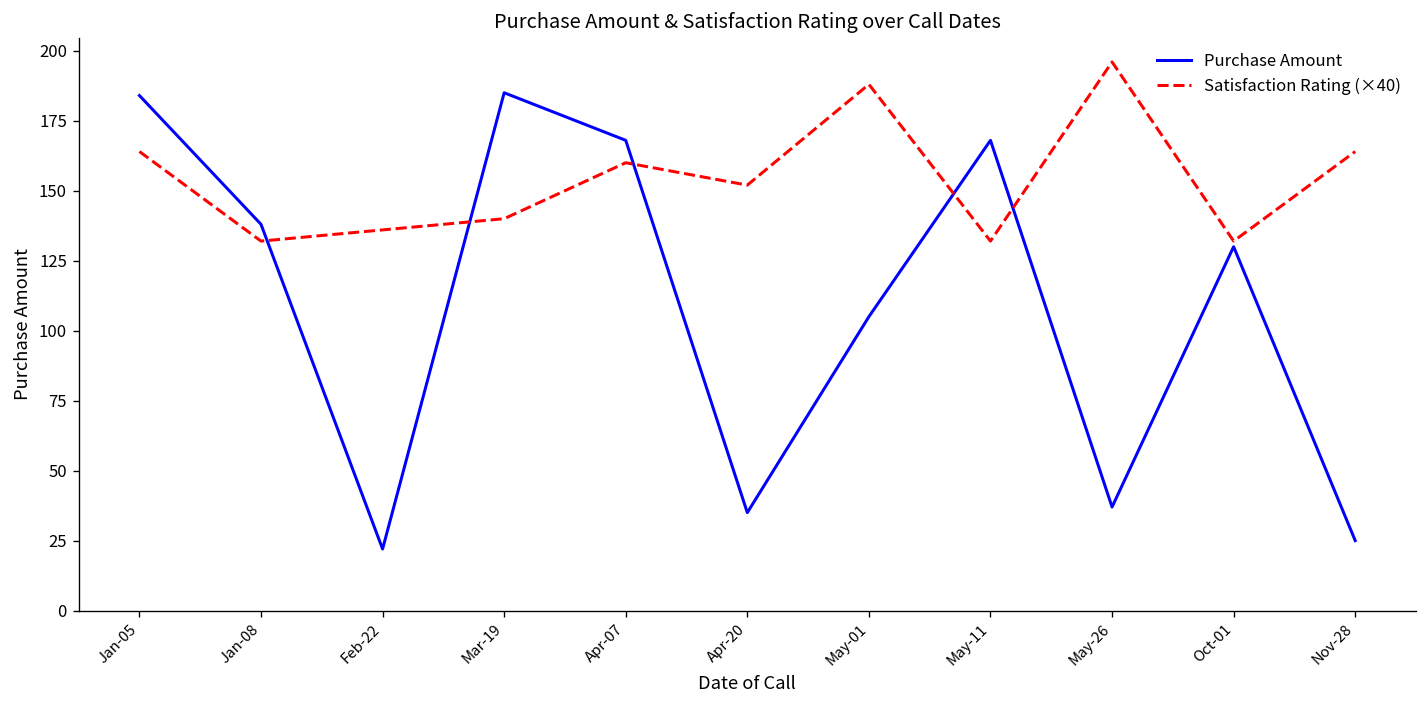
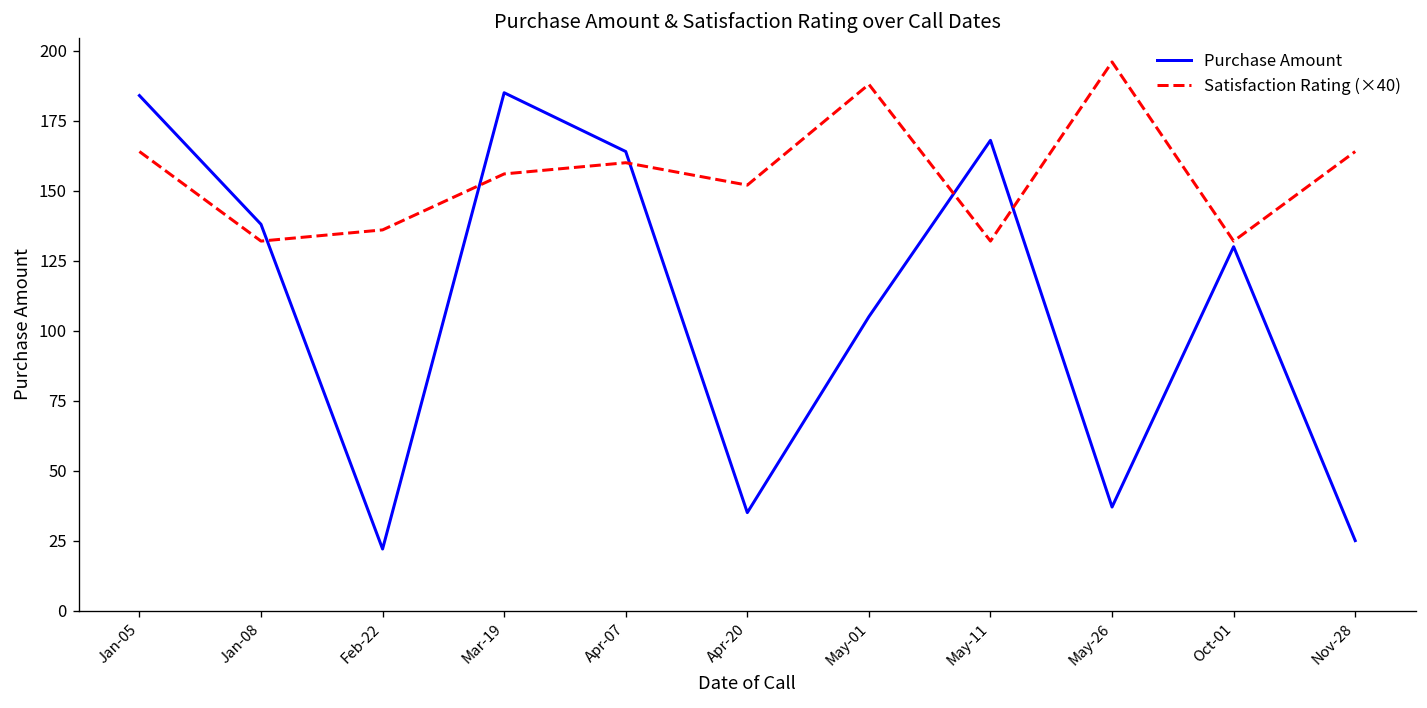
  {
    "Purchase Amount": {
      "Jan-05": 184,
      "Jan-08": 138,
      "Feb-22": 22,
      "Mar-19": 185,
-     "Apr-07": 168,
+     "Apr-07": 164,
      "Apr-20": 35,
      "May-01": 105,
      "May-11": 168,
      "May-26": 37,
      "Oct-01": 130,
      "Nov-28": 25
    },
    "Satisfaction Rating (×40)": {
      "Jan-05": 164,
      "Jan-08": 132,
      "Feb-22": 136,
-     "Mar-19": 140,
+     "Mar-19": 156,
      "Apr-07": 160,
      "Apr-20": 152,
      "May-01": 188,
      "May-11": 132,
      "May-26": 196,
      "Oct-01": 132,
      "Nov-28": 164
    }
  }
